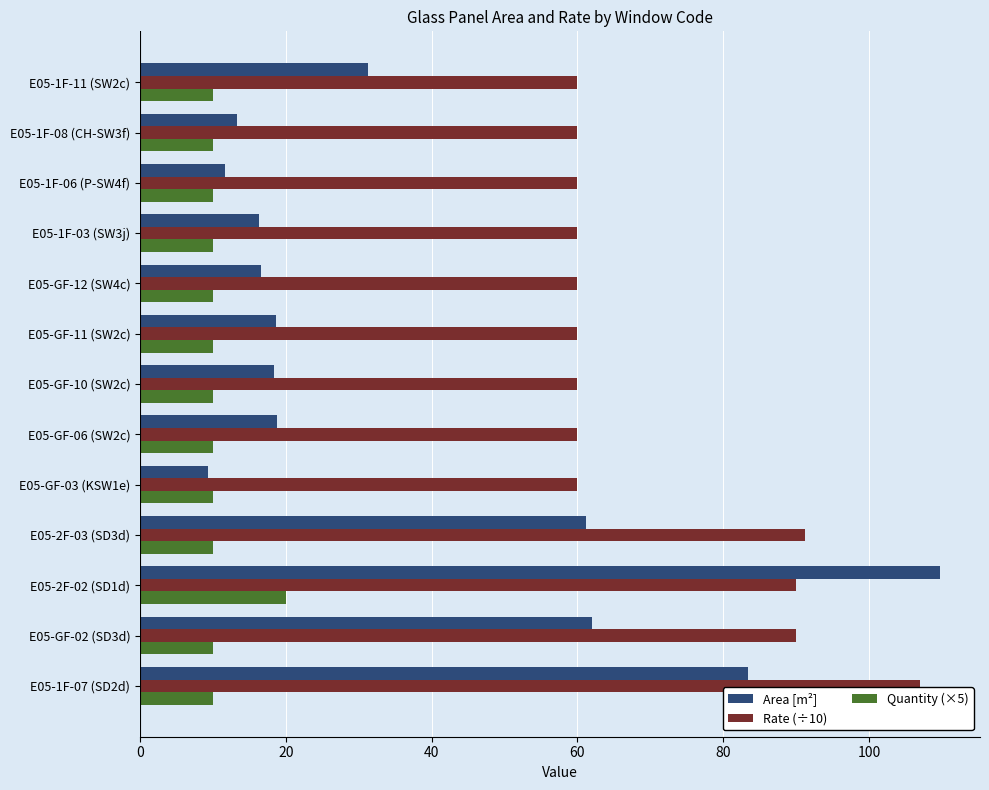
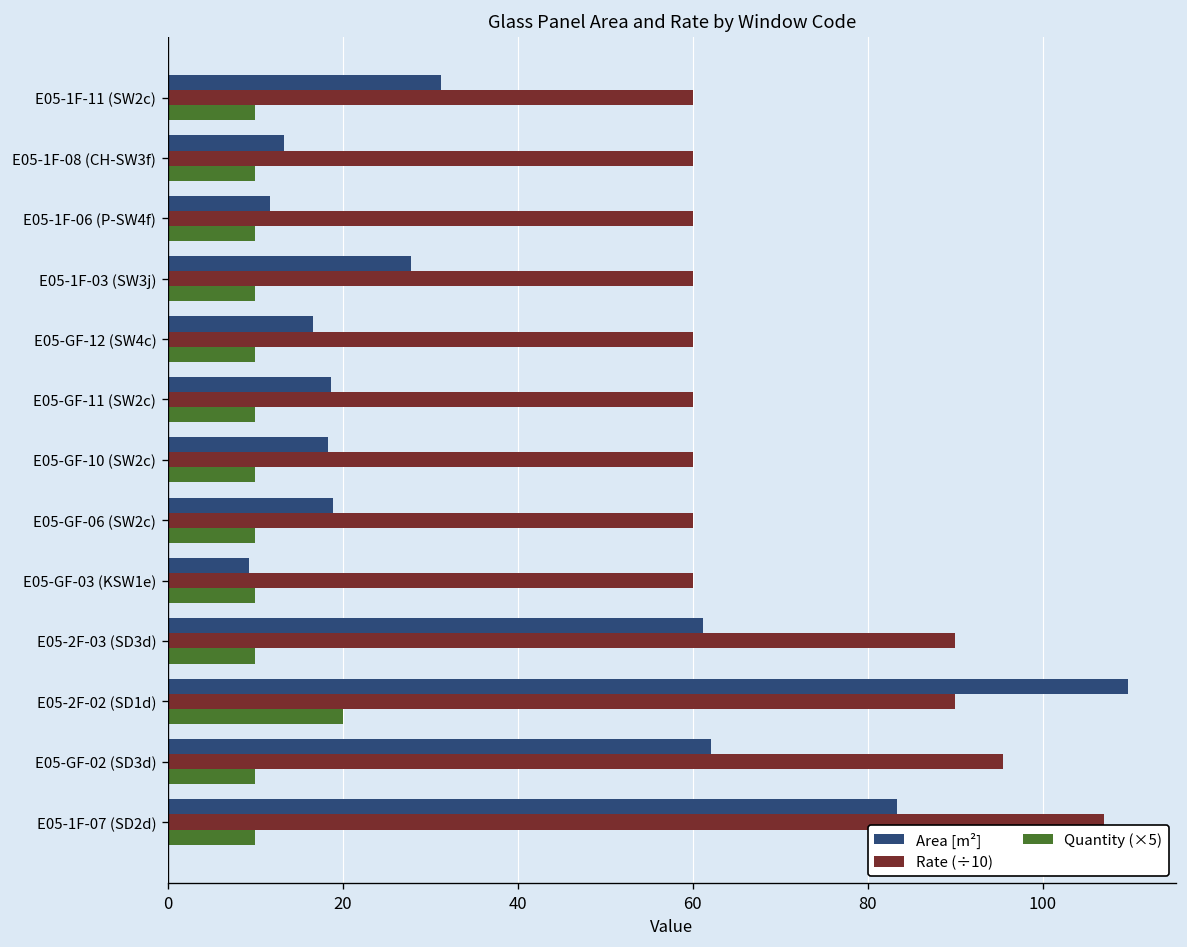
  {
    "Area [m²]": {
      "E05-1F-11 (SW2c)": 31,
      "E05-1F-08 (CH-SW3f)": 13,
      "E05-1F-06 (P-SW4f)": 12,
-     "E05-1F-03 (SW3j)": 16,
+     "E05-1F-03 (SW3j)": 28,
      "E05-GF-12 (SW4c)": 17,
      "E05-GF-11 (SW2c)": 19,
      "E05-GF-10 (SW2c)": 18,
      "E05-GF-06 (SW2c)": 19,
      "E05-GF-03 (KSW1e)": 9,
      "E05-2F-03 (SD3d)": 61,
      "E05-2F-02 (SD1d)": 110,
      "E05-GF-02 (SD3d)": 62,
      "E05-1F-07 (SD2d)": 83
    },
    "Rate (÷10)": {
      "E05-1F-11 (SW2c)": 60,
      "E05-1F-08 (CH-SW3f)": 60,
      "E05-1F-06 (P-SW4f)": 60,
      "E05-1F-03 (SW3j)": 60,
      "E05-GF-12 (SW4c)": 60,
      "E05-GF-11 (SW2c)": 60,
      "E05-GF-10 (SW2c)": 60,
      "E05-GF-06 (SW2c)": 60,
      "E05-GF-03 (KSW1e)": 60,
-     "E05-2F-03 (SD3d)": 91,
+     "E05-2F-03 (SD3d)": 90,
      "E05-2F-02 (SD1d)": 90,
-     "E05-GF-02 (SD3d)": 90,
+     "E05-GF-02 (SD3d)": 95,
      "E05-1F-07 (SD2d)": 107
    },
    "Quantity (×5)": {
      "E05-1F-11 (SW2c)": 10,
      "E05-1F-08 (CH-SW3f)": 10,
      "E05-1F-06 (P-SW4f)": 10,
      "E05-1F-03 (SW3j)": 10,
      "E05-GF-12 (SW4c)": 10,
      "E05-GF-11 (SW2c)": 10,
      "E05-GF-10 (SW2c)": 10,
      "E05-GF-06 (SW2c)": 10,
      "E05-GF-03 (KSW1e)": 10,
      "E05-2F-03 (SD3d)": 10,
      "E05-2F-02 (SD1d)": 20,
      "E05-GF-02 (SD3d)": 10,
      "E05-1F-07 (SD2d)": 10
    }
  }
